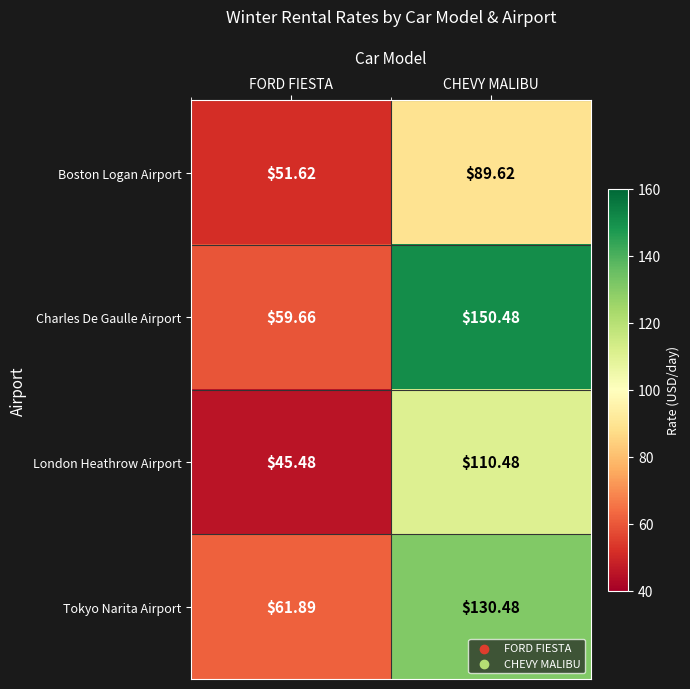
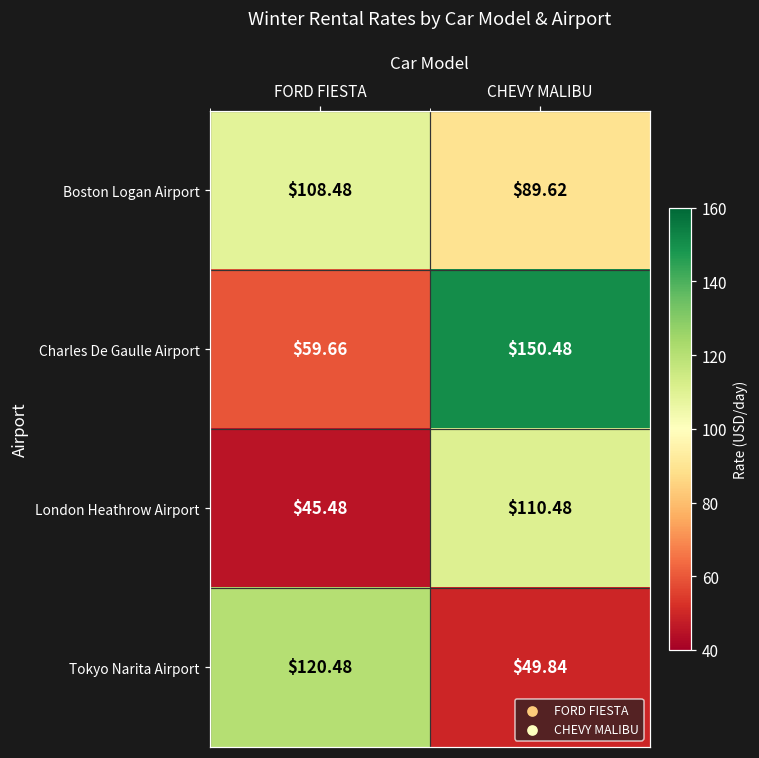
  {
    "Boston Logan Airport": {
-     "FORD FIESTA": "$51.62",
+     "FORD FIESTA": "$108.48",
      "CHEVY MALIBU": "$89.62"
    },
    "Charles De Gaulle Airport": {
      "FORD FIESTA": "$59.66",
      "CHEVY MALIBU": "$150.48"
    },
    "London Heathrow Airport": {
      "FORD FIESTA": "$45.48",
      "CHEVY MALIBU": "$110.48"
    },
    "Tokyo Narita Airport": {
-     "FORD FIESTA": "$61.89",
-     "CHEVY MALIBU": "$130.48"
+     "FORD FIESTA": "$120.48",
+     "CHEVY MALIBU": "$49.84"
    }
  }
